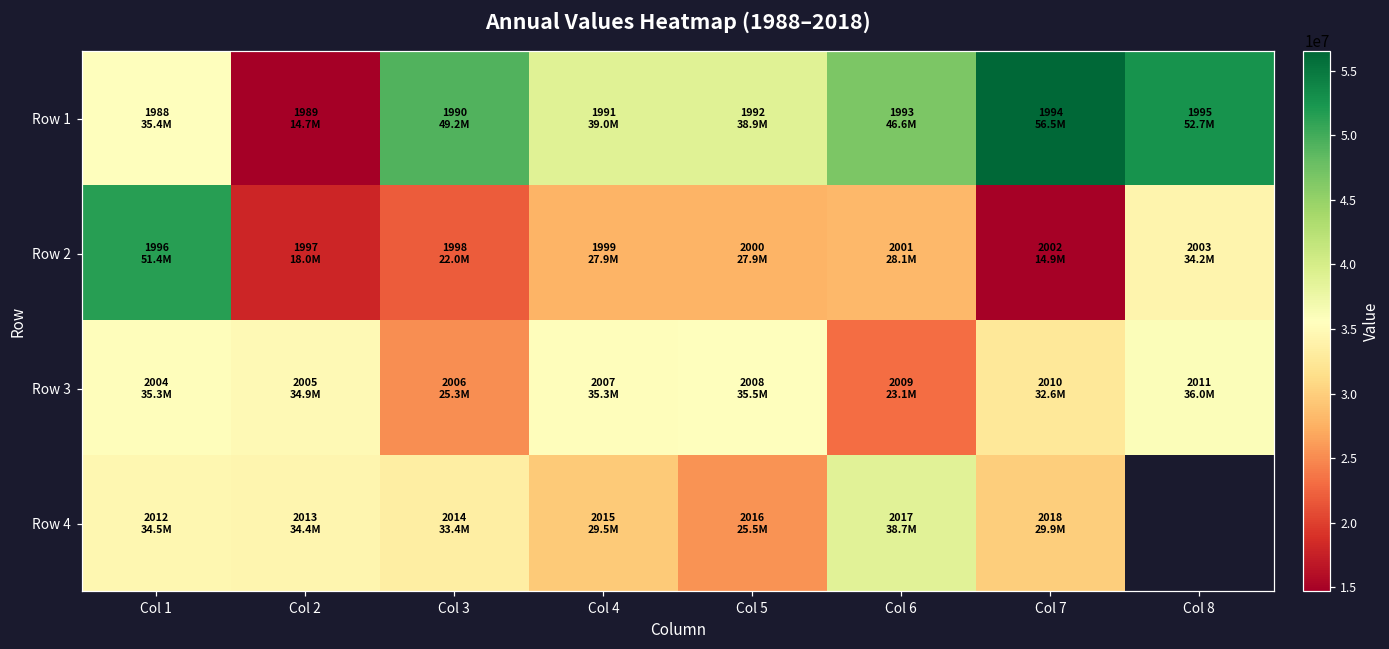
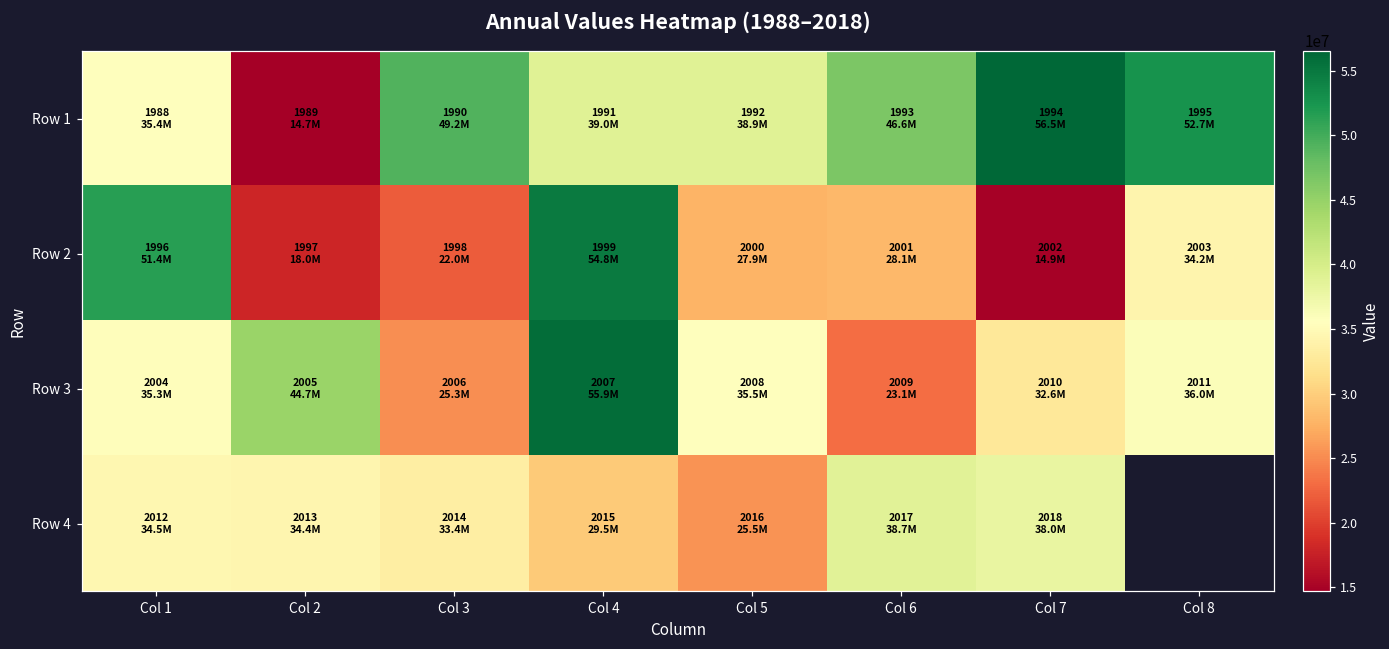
  {
    "Row 2": {
-     "Col 4": "27.9M"
+     "Col 4": "54.8M"
    },
    "Row 3": {
-     "Col 2": "34.9M",
-     "Col 4": "35.3M"
+     "Col 2": "44.7M",
+     "Col 4": "55.9M"
    },
    "Row 4": {
-     "Col 7": "29.9M"
+     "Col 7": "38.0M"
    }
  }
